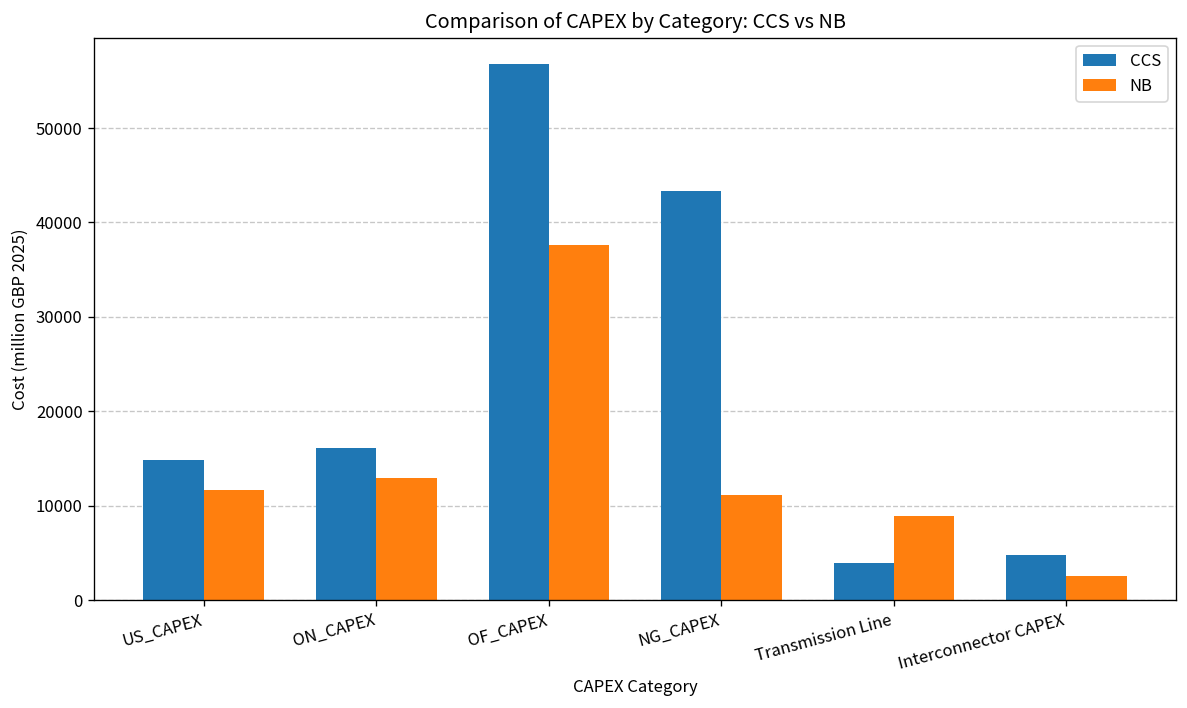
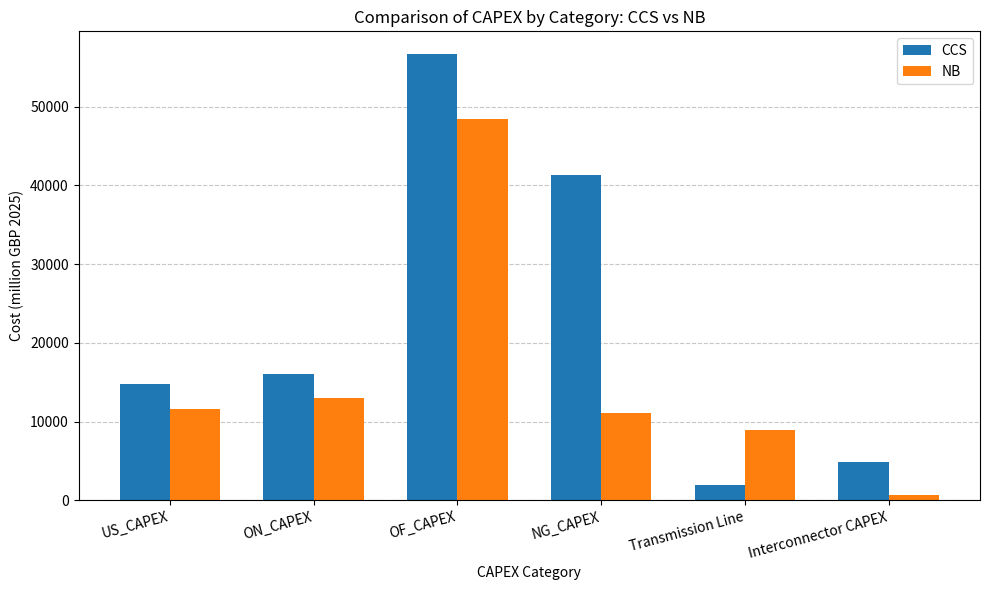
  {
    "CCS": {
      "US_CAPEX": 15000,
      "ON_CAPEX": 16000,
      "OF_CAPEX": 57000,
-     "NG_CAPEX": 43000,
-     "Transmission Line": 4000,
+     "NG_CAPEX": 41000,
+     "Transmission Line": 2000,
      "Interconnector CAPEX": 5000
    },
    "NB": {
      "US_CAPEX": 12000,
      "ON_CAPEX": 13000,
-     "OF_CAPEX": 38000,
+     "OF_CAPEX": 48000,
      "NG_CAPEX": 11000,
      "Transmission Line": 9000,
-     "Interconnector CAPEX": 3000
+     "Interconnector CAPEX": 1000
    }
  }
